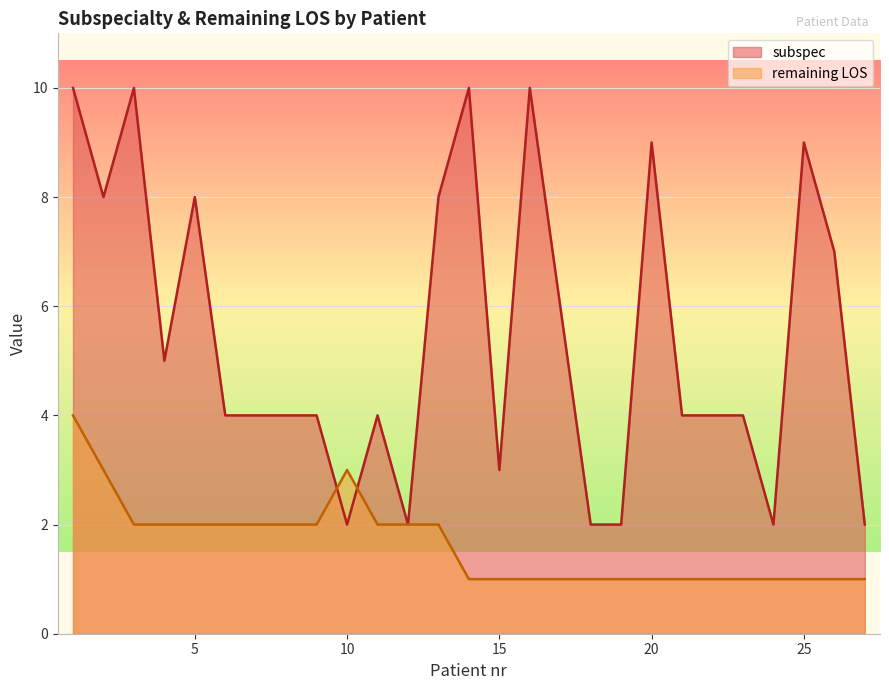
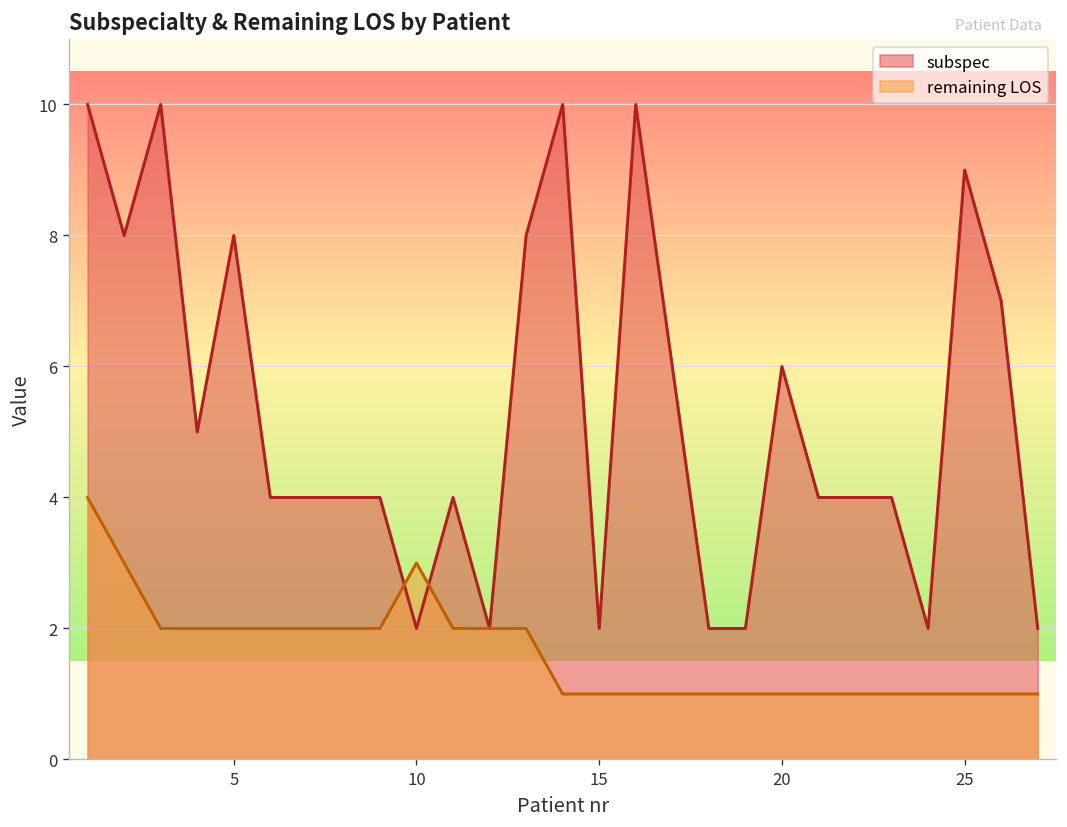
  {
    "subspec": {
      "5": 8,
      "10": 2,
-     "15": 3,
-     "20": 9,
+     "15": 2,
+     "20": 6,
      "25": 9
    },
    "remaining LOS": {
      "5": 2,
      "10": 3,
      "15": 1,
      "20": 1,
      "25": 1
    }
  }
